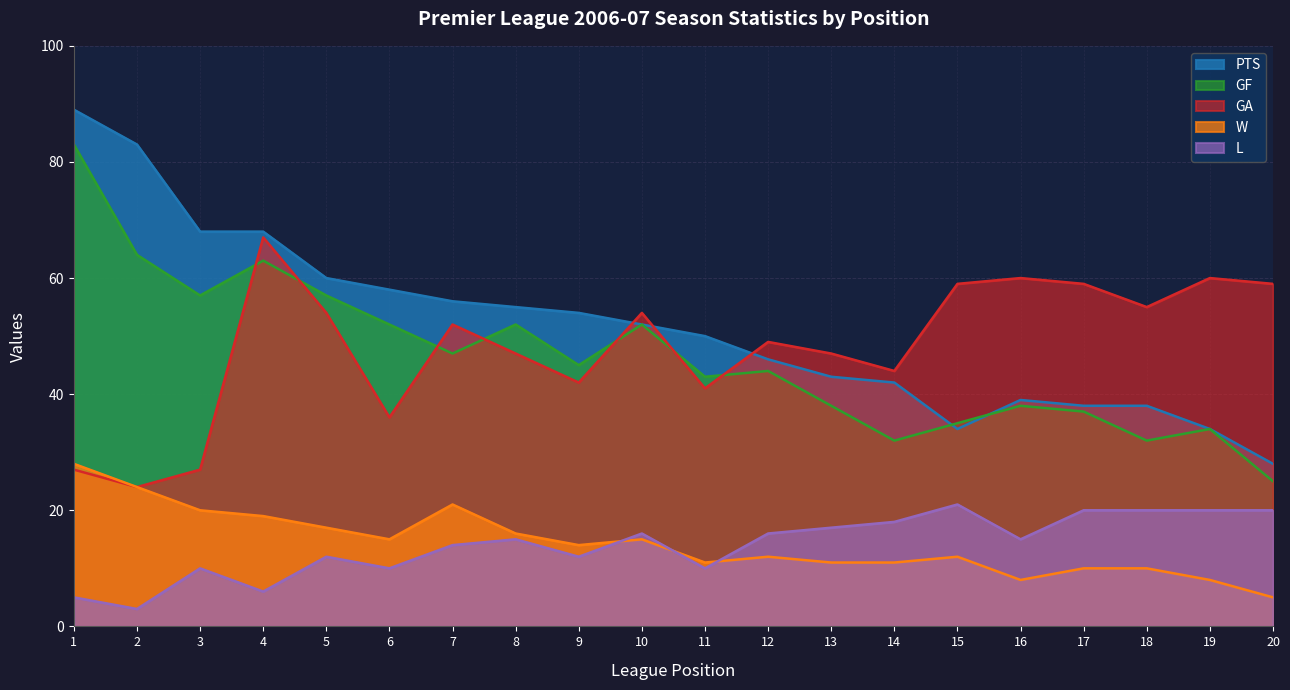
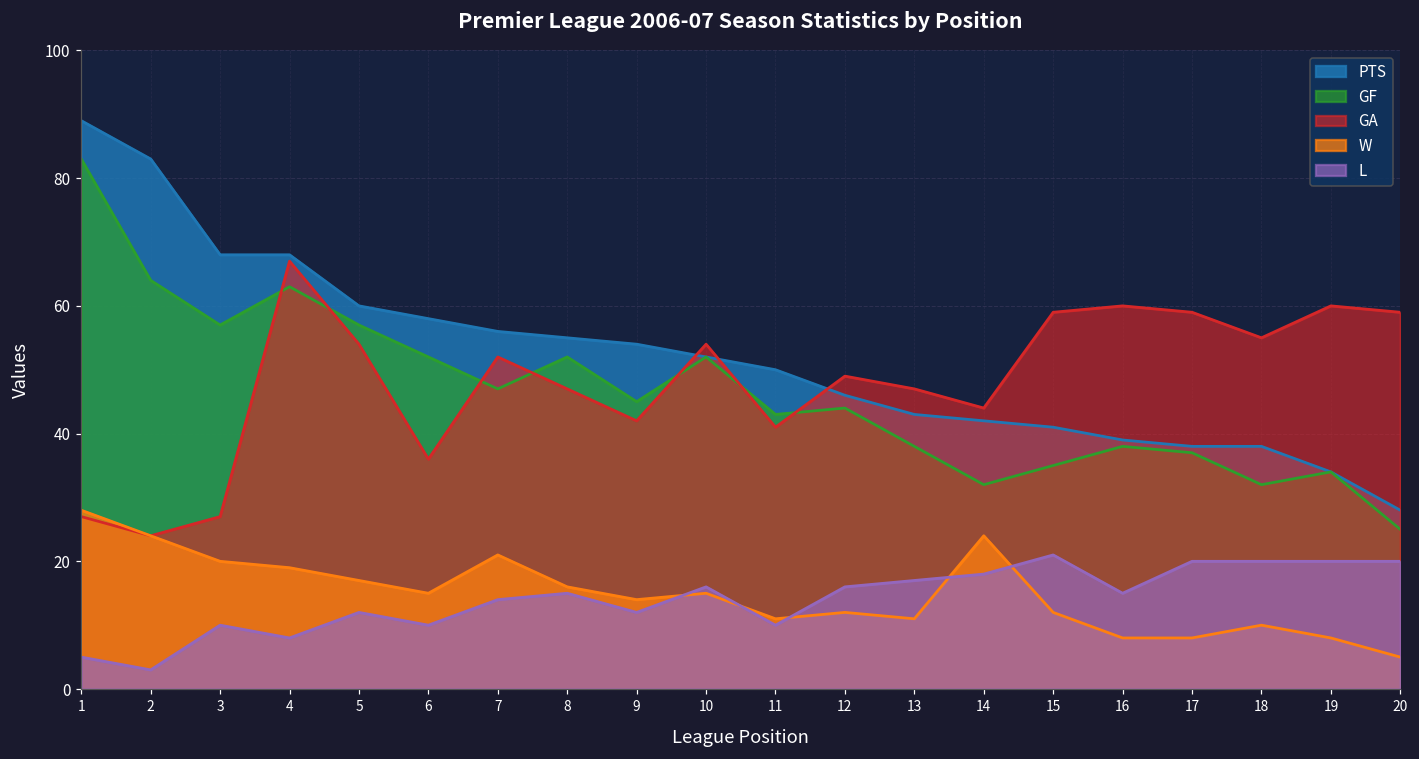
  {
    "PTS": {
      "1": 89,
      "2": 83,
      "3": 68,
      "4": 68,
      "5": 60,
      "6": 58,
      "7": 56,
      "8": 55,
      "9": 54,
      "11": 50,
      "12": 46,
      "13": 43,
      "14": 42,
-     "15": 34,
+     "15": 41,
      "16": 39,
      "17": 38,
      "18": 38,
      "20": 28
    },
    "GF": {
      "1": 83,
      "2": 64,
      "3": 57,
      "4": 63,
      "5": 57,
      "6": 52,
      "7": 47,
      "8": 52,
      "9": 45,
      "11": 43,
      "12": 44,
      "13": 38,
      "14": 32,
      "15": 35,
      "16": 38,
      "17": 37,
      "18": 32,
      "20": 25
    },
    "GA": {
      "1": 27,
      "3": 27,
      "4": 67,
      "5": 54,
      "6": 36,
      "7": 52,
      "8": 47,
      "9": 42,
      "10": 54,
      "11": 41,
      "12": 49,
      "13": 47,
      "14": 44,
      "15": 59,
      "16": 60,
      "17": 59,
      "18": 55,
      "19": 60,
      "20": 59
    },
    "W": {
      "1": 28,
      "3": 20,
      "4": 19,
      "5": 17,
      "6": 15,
      "7": 21,
      "8": 16,
      "9": 14,
      "10": 15,
      "11": 11,
      "12": 12,
      "13": 11,
-     "14": 11,
+     "14": 24,
      "15": 12,
      "16": 8,
-     "17": 10,
+     "17": 8,
      "18": 10,
      "19": 8,
      "20": 5
    },
    "L": {
      "1": 5,
      "2": 3,
      "3": 10,
-     "4": 6,
+     "4": 8,
      "5": 12,
      "6": 10,
      "7": 14,
      "8": 15,
      "9": 12,
      "10": 16,
      "11": 10,
      "12": 16,
      "13": 17,
      "14": 18,
      "15": 21,
      "16": 15,
      "17": 20,
      "18": 20,
      "19": 20,
      "20": 20
    }
  }
